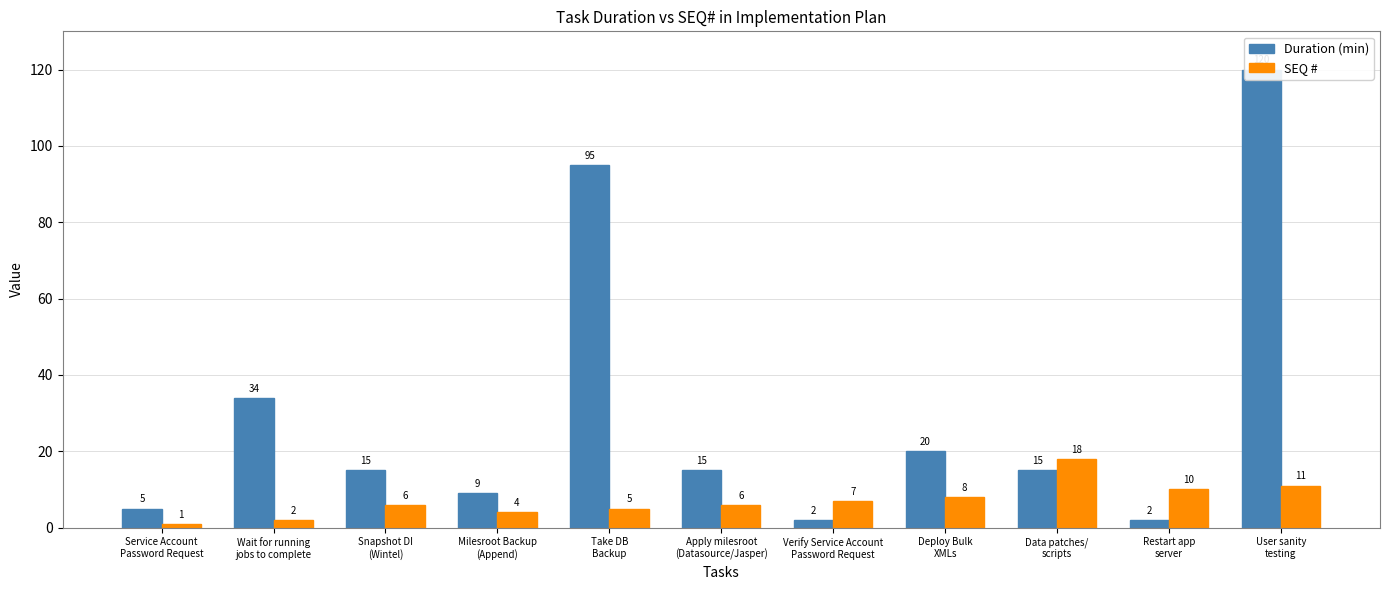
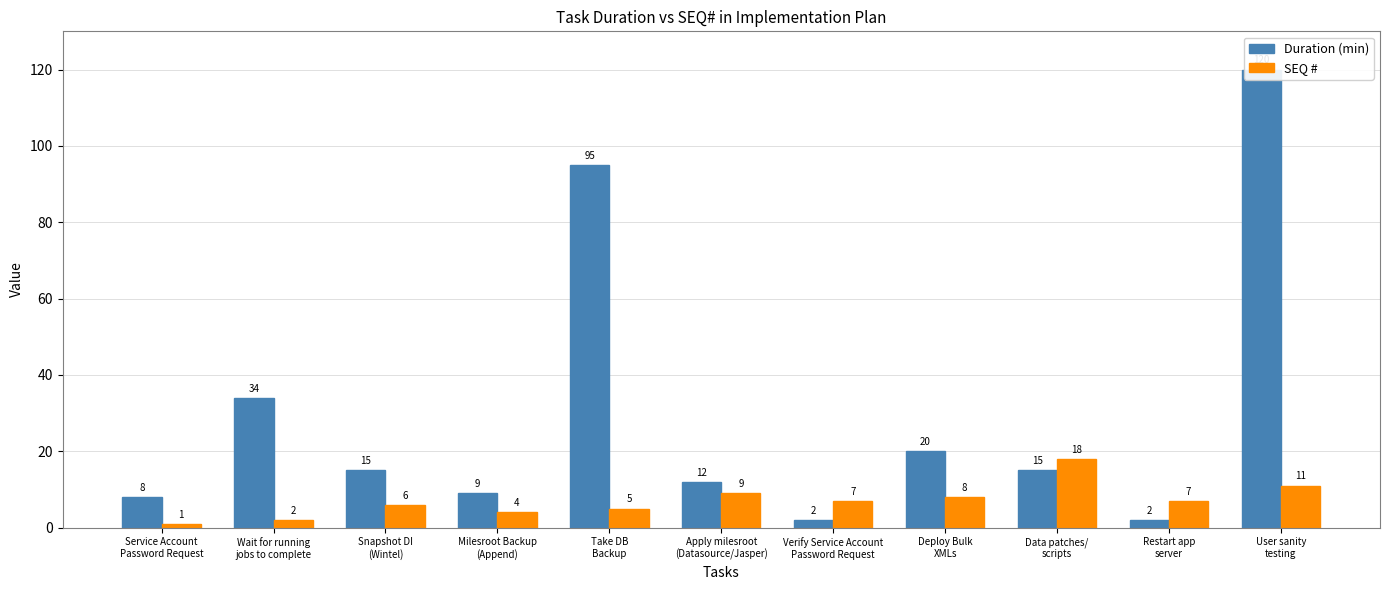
  {
    "Duration (min)": {
-     "Service Account Password Request": 5,
+     "Service Account Password Request": 8,
      "Wait for running jobs to complete": 34,
      "Snapshot DI (Wintel)": 15,
      "Milesroot Backup (Append)": 9,
      "Take DB Backup": 95,
-     "Apply milesroot (Datasource/Jasper)": 15,
+     "Apply milesroot (Datasource/Jasper)": 12,
      "Verify Service Account Password Request": 2,
      "Deploy Bulk XMLs": 20,
      "Data patches/ scripts": 15,
      "Restart app server": 2
    },
    "SEQ #": {
      "Service Account Password Request": 1,
      "Wait for running jobs to complete": 2,
      "Snapshot DI (Wintel)": 6,
      "Milesroot Backup (Append)": 4,
      "Take DB Backup": 5,
-     "Apply milesroot (Datasource/Jasper)": 6,
+     "Apply milesroot (Datasource/Jasper)": 9,
      "Verify Service Account Password Request": 7,
      "Deploy Bulk XMLs": 8,
      "Data patches/ scripts": 18,
-     "Restart app server": 10,
+     "Restart app server": 7,
      "User sanity testing": 11
    }
  }
